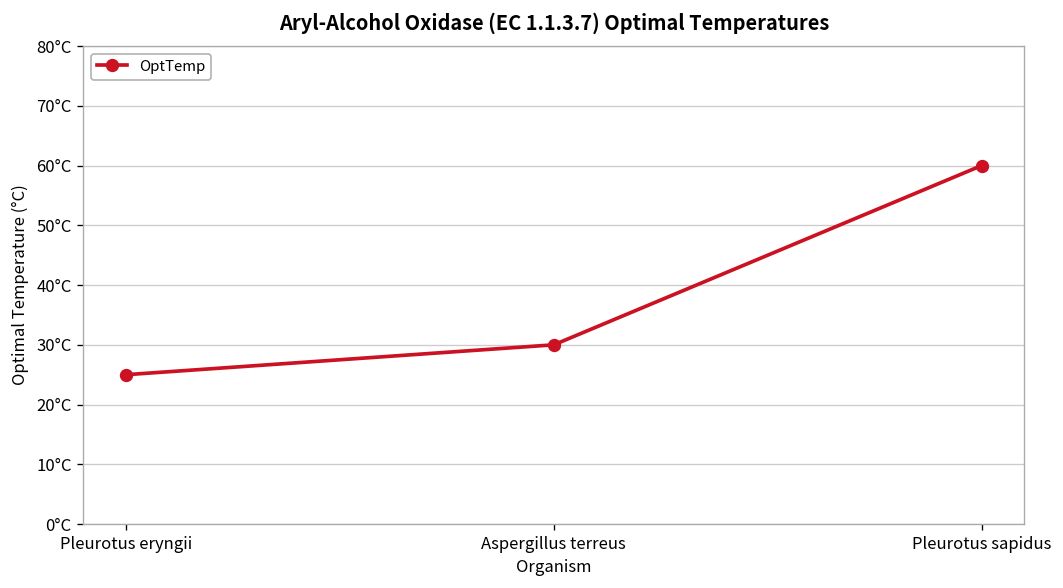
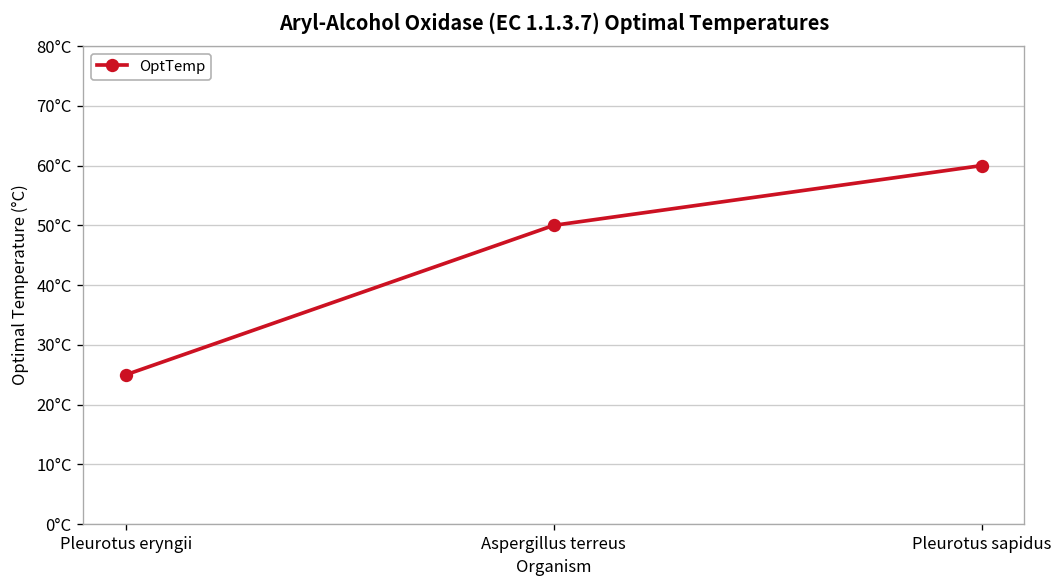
  {
    "Pleurotus eryngii": "25°C",
-   "Aspergillus terreus": "30°C",
+   "Aspergillus terreus": "50°C",
    "Pleurotus sapidus": "60°C"
  }
